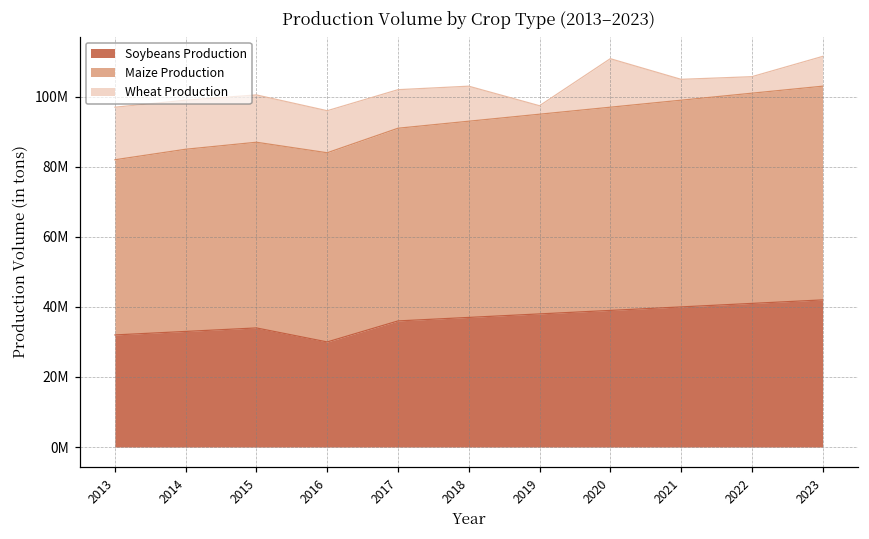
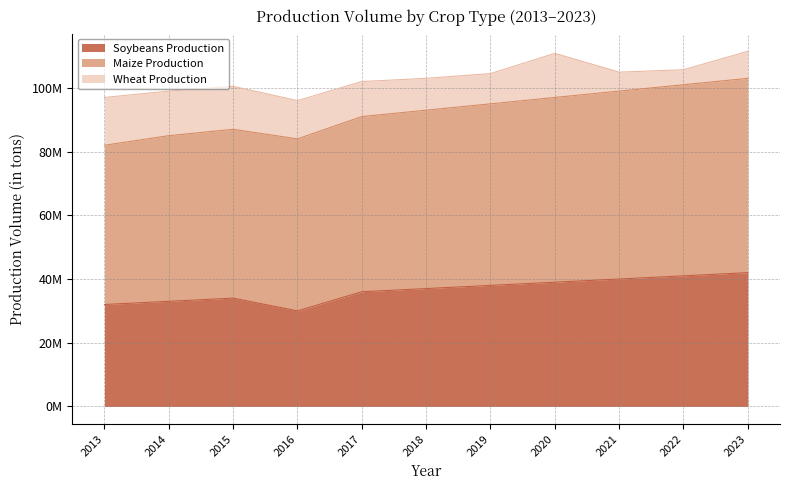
  {
    "Wheat Production": {
      "2013": 15000000,
      "2014": 14000000,
      "2015": 14000000,
      "2016": 12000000,
      "2017": 11000000,
      "2018": 10000000,
-     "2019": 2000000,
+     "2019": 10000000,
      "2020": 14000000,
      "2021": 6000000,
      "2022": 5000000,
      "2023": 9000000
    }
  }
